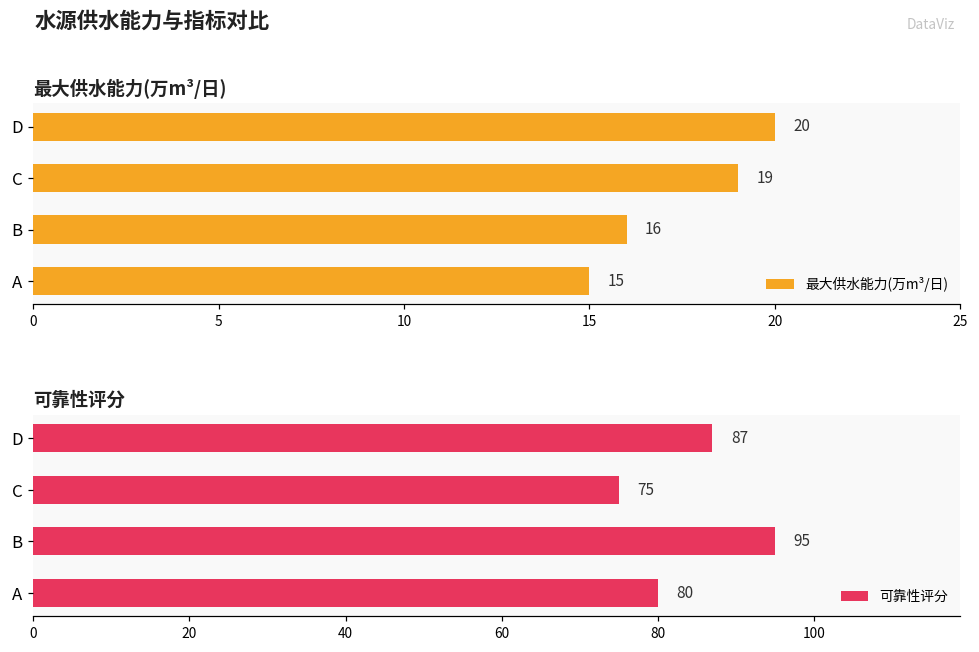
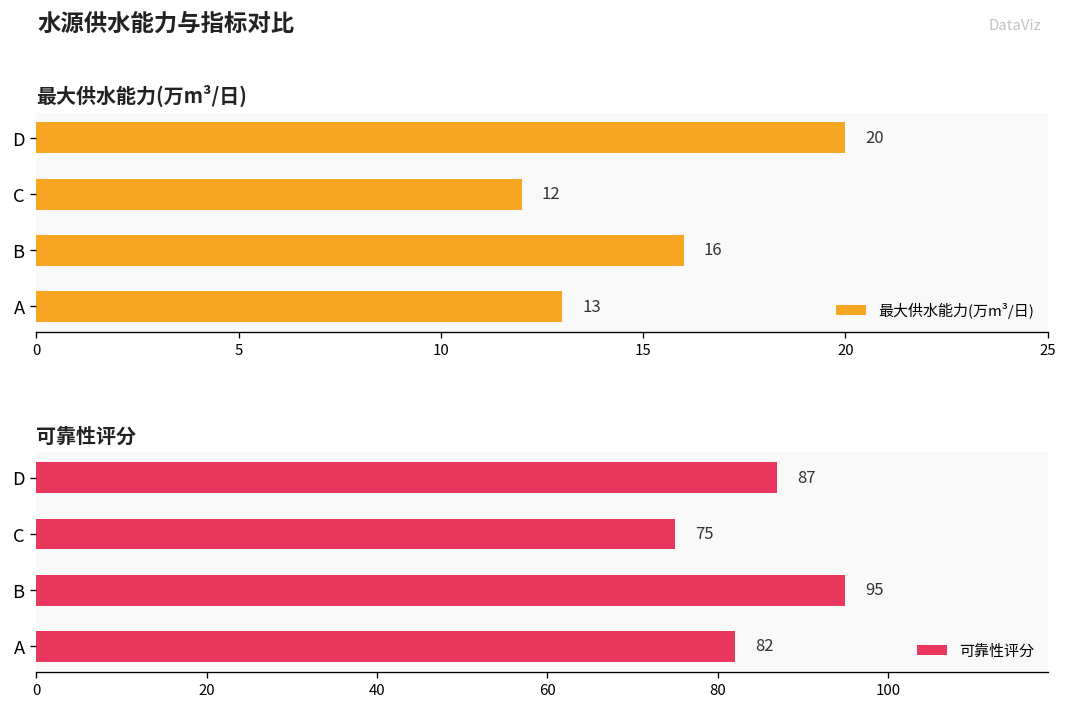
  {
    "最大供水能力(万m³/日)": {
      "D": 20,
-     "C": 19,
+     "C": 12,
      "B": 16,
-     "A": 15
+     "A": 13
    },
    "可靠性评分": {
      "D": 87,
      "C": 75,
      "B": 95,
-     "A": 80
+     "A": 82
    }
  }
